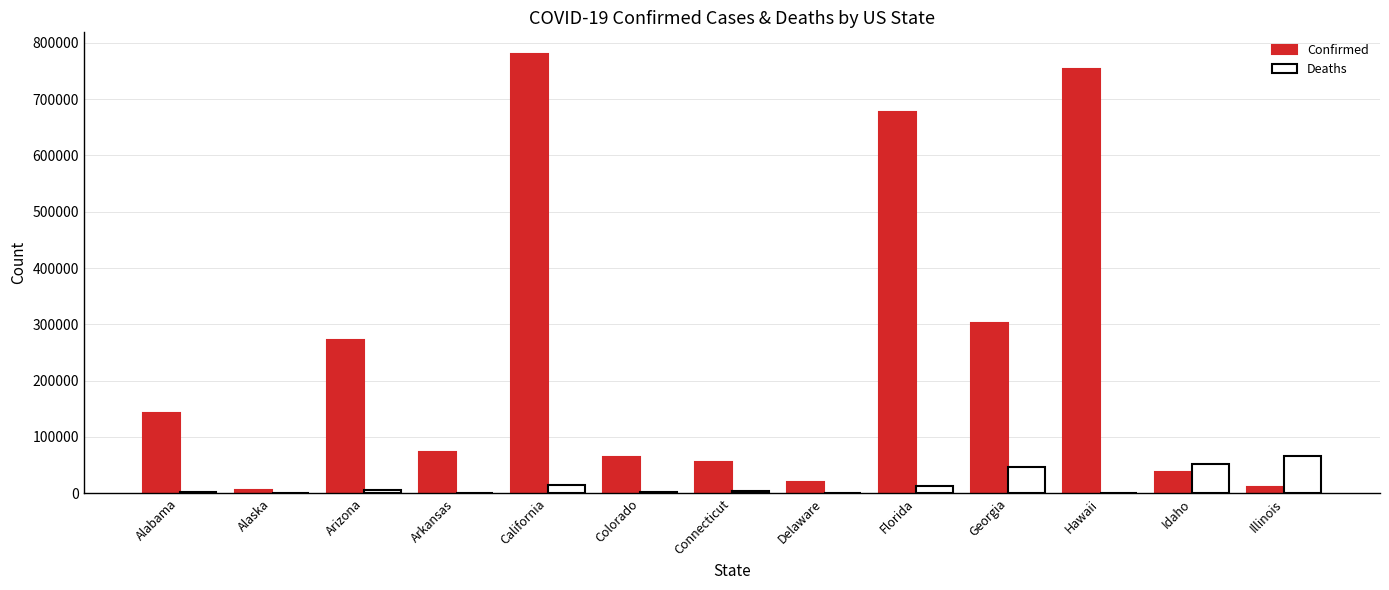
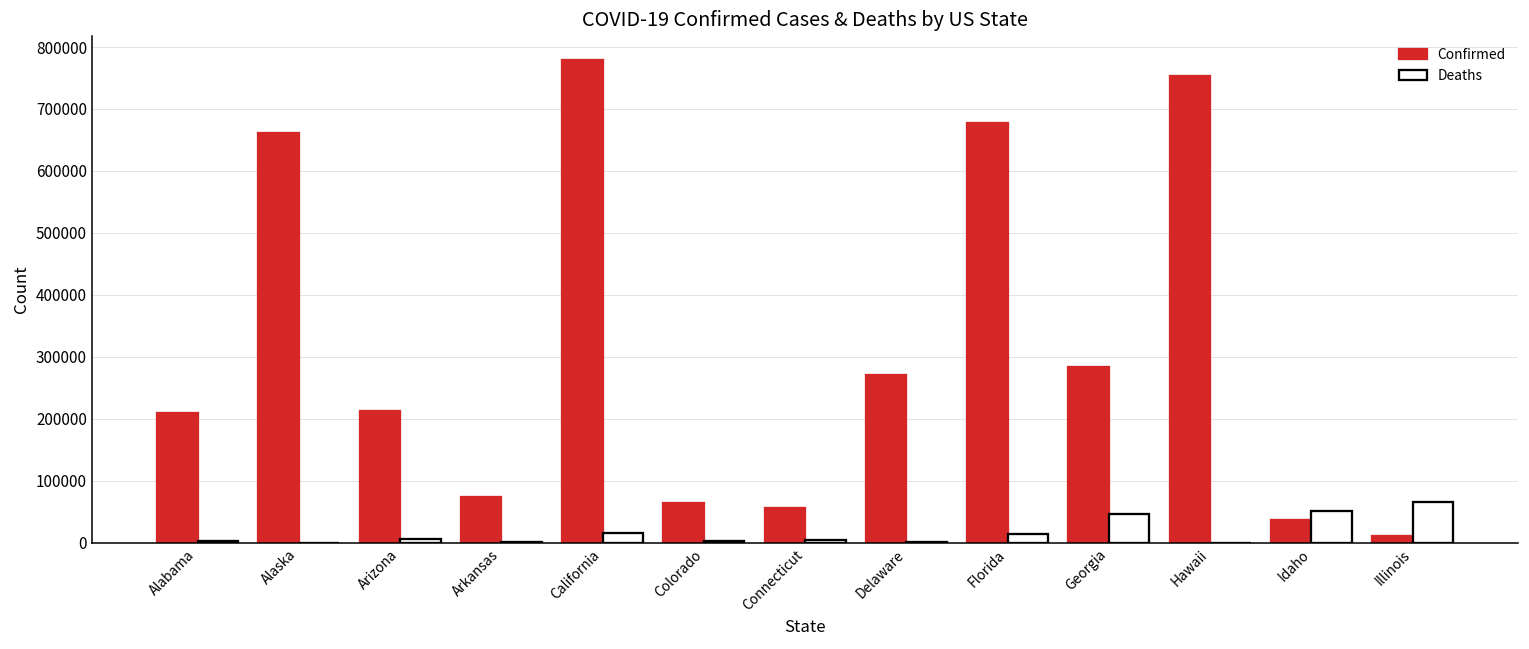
  {
    "Confirmed": {
-     "Alabama": 140000,
-     "Alaska": 10000,
-     "Arizona": 270000,
+     "Alabama": 210000,
+     "Alaska": 660000,
+     "Arizona": 210000,
      "Arkansas": 70000,
      "California": 780000,
      "Colorado": 60000,
      "Connecticut": 60000,
-     "Delaware": 20000,
+     "Delaware": 270000,
      "Florida": 680000,
-     "Georgia": 300000,
+     "Georgia": 280000,
      "Hawaii": 750000,
      "Idaho": 40000,
      "Illinois": 10000
    },
    "Deaths": {
      "Arizona": 10000,
      "California": 10000,
      "Connecticut": 0,
      "Florida": 10000,
      "Georgia": 50000,
      "Idaho": 50000,
      "Illinois": 70000
    }
  }
